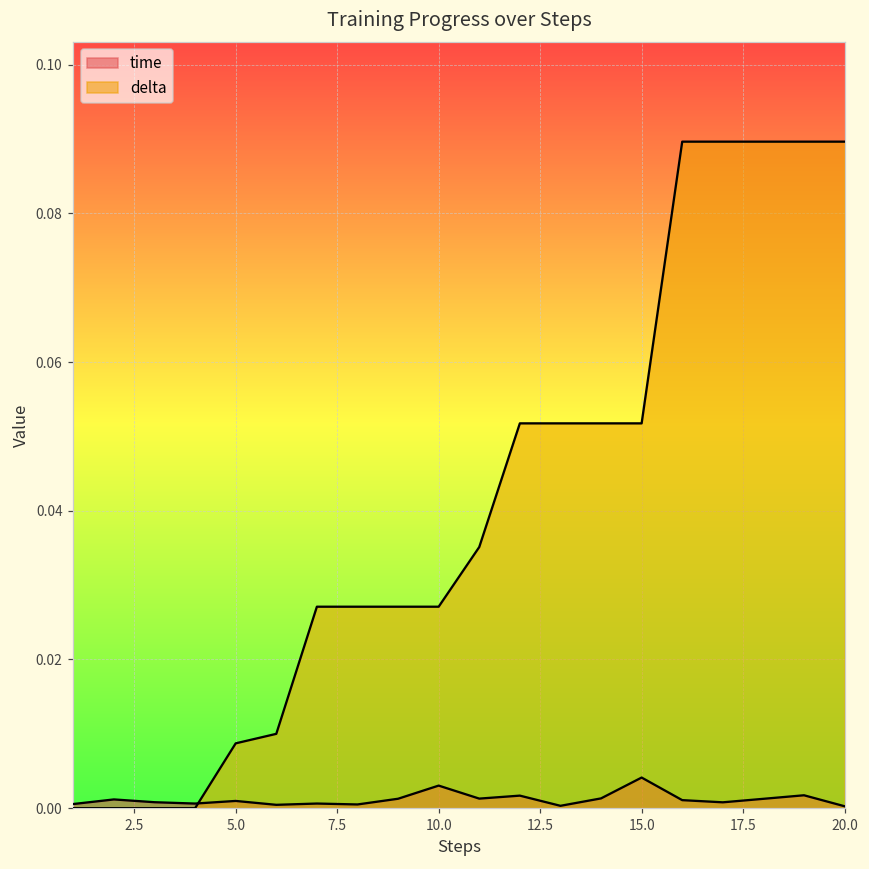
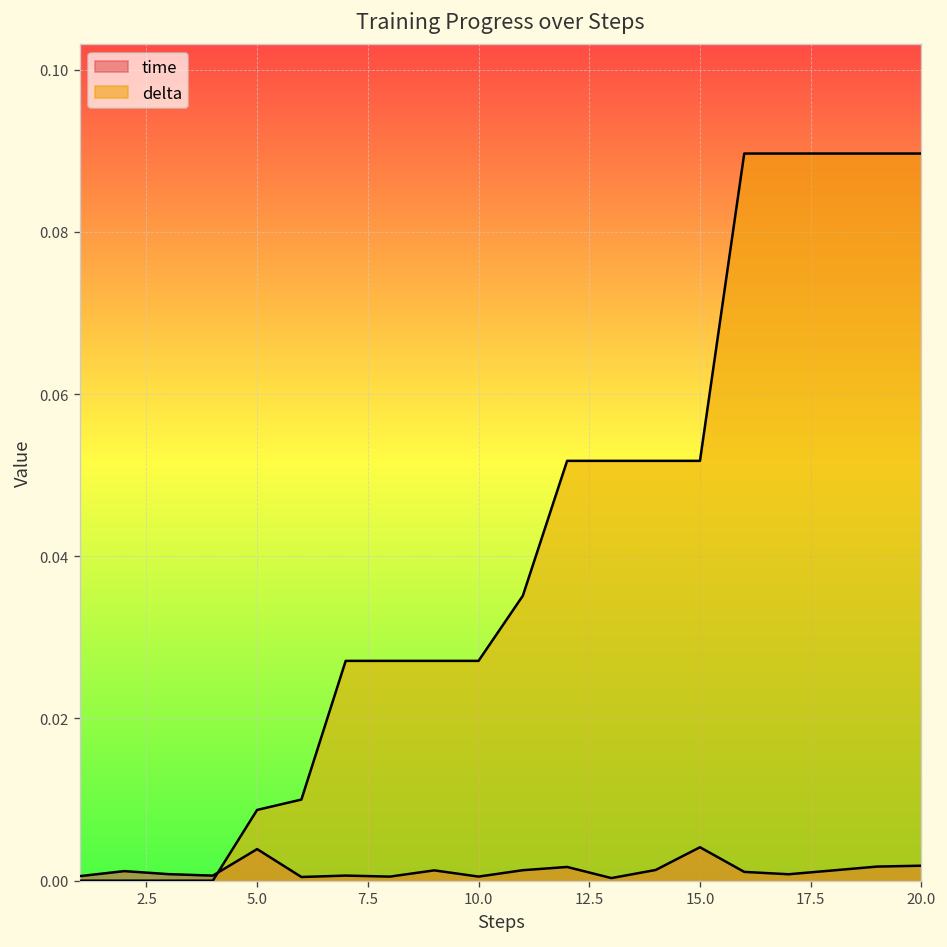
  {
    "time": {
-     "5.0": 0.001,
-     "10.0": 0.003,
+     "5.0": 0.004,
+     "10.0": 0.001,
      "15.0": 0.004,
-     "20.0": 0.000
+     "20.0": 0.002
    },
    "delta": {
      "5.0": 0.009,
      "10.0": 0.027,
      "15.0": 0.052,
      "20.0": 0.090
    }
  }
